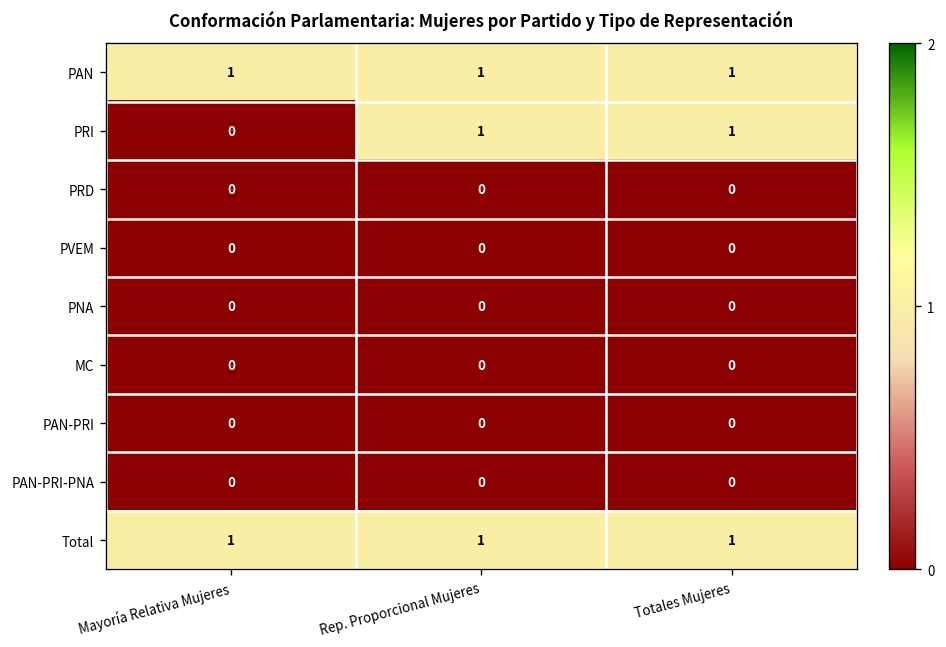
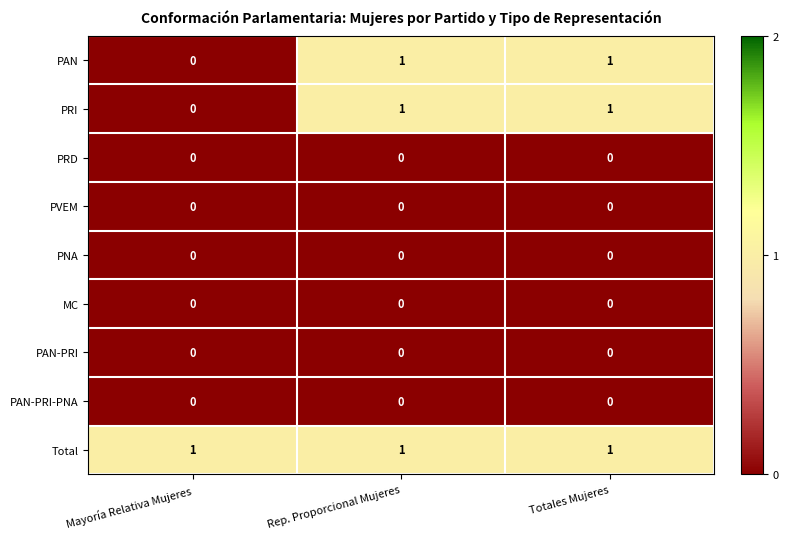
  {
    "PAN": {
-     "Mayoría Relativa Mujeres": 1,
+     "Mayoría Relativa Mujeres": 0,
      "Rep. Proporcional Mujeres": 1,
      "Totales Mujeres": 1
    },
    "PRI": {
      "Mayoría Relativa Mujeres": 0,
      "Rep. Proporcional Mujeres": 1,
      "Totales Mujeres": 1
    },
    "PRD": {
      "Mayoría Relativa Mujeres": 0,
      "Rep. Proporcional Mujeres": 0,
      "Totales Mujeres": 0
    },
    "PVEM": {
      "Mayoría Relativa Mujeres": 0,
      "Rep. Proporcional Mujeres": 0,
      "Totales Mujeres": 0
    },
    "PNA": {
      "Mayoría Relativa Mujeres": 0,
      "Rep. Proporcional Mujeres": 0,
      "Totales Mujeres": 0
    },
    "MC": {
      "Mayoría Relativa Mujeres": 0,
      "Rep. Proporcional Mujeres": 0,
      "Totales Mujeres": 0
    },
    "PAN-PRI": {
      "Mayoría Relativa Mujeres": 0,
      "Rep. Proporcional Mujeres": 0,
      "Totales Mujeres": 0
    },
    "PAN-PRI-PNA": {
      "Mayoría Relativa Mujeres": 0,
      "Rep. Proporcional Mujeres": 0,
      "Totales Mujeres": 0
    },
    "Total": {
      "Mayoría Relativa Mujeres": 1,
      "Rep. Proporcional Mujeres": 1,
      "Totales Mujeres": 1
    }
  }
